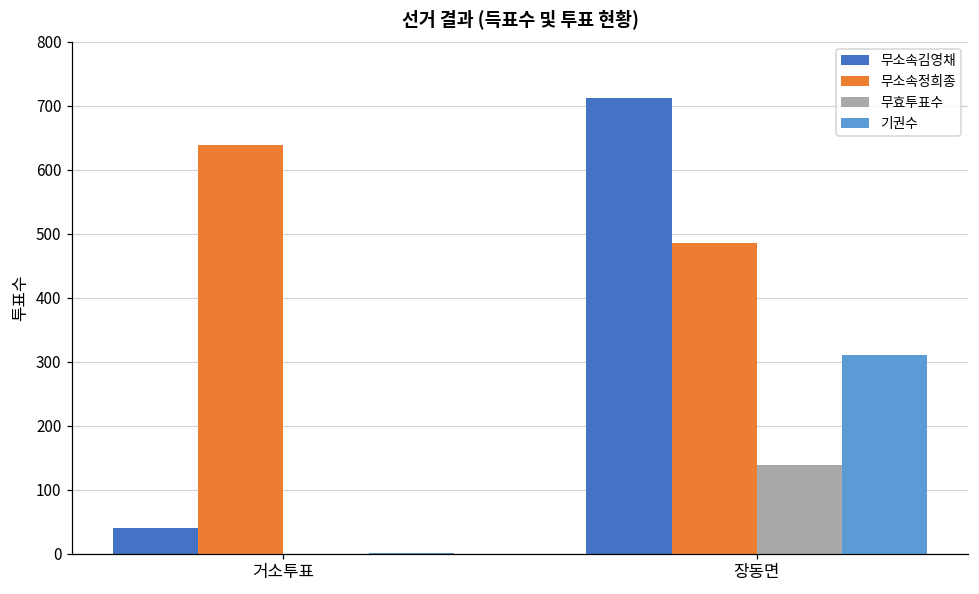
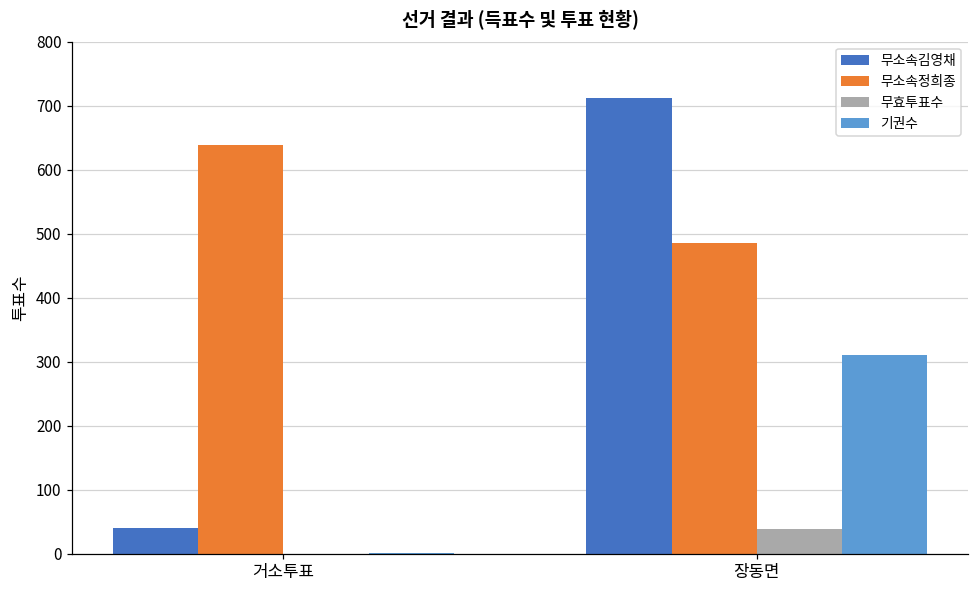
  {
    "무소속정희종": {
      "거소투표": 640,
      "장동면": 490
    },
    "무효투표수": {
      "거소투표": 0,
-     "장동면": 140
+     "장동면": 40
    }
  }
